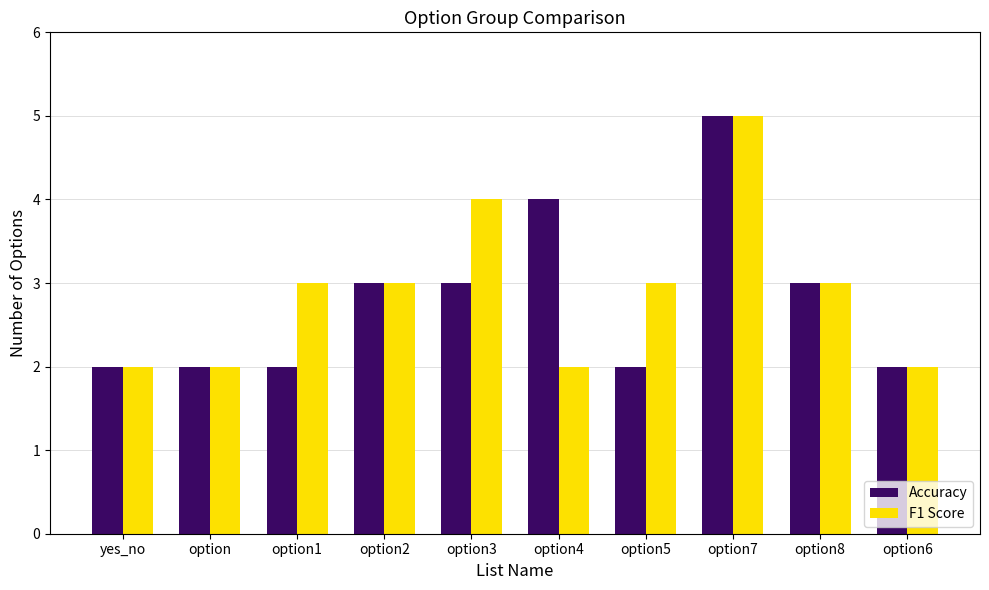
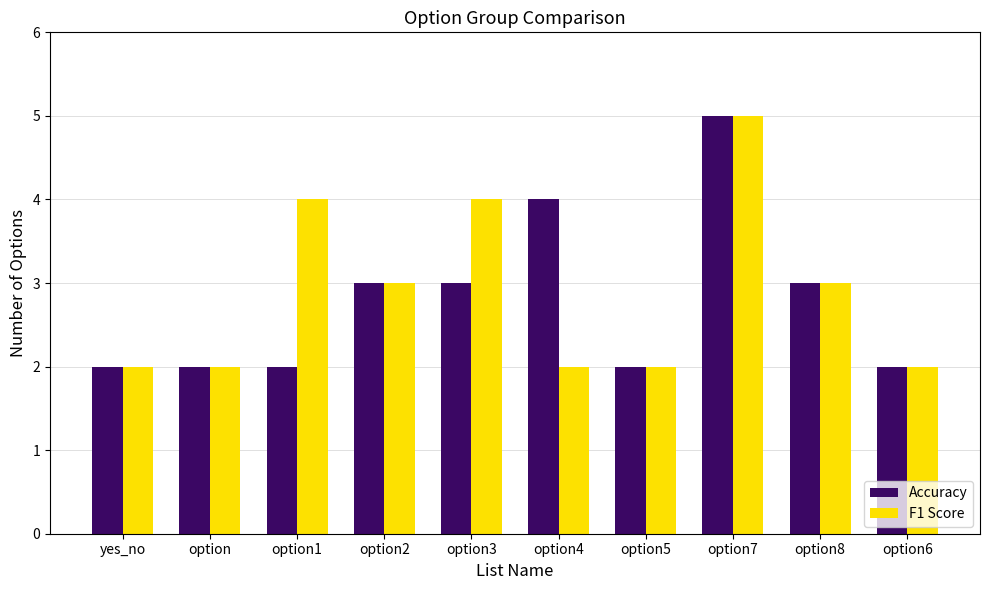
  {
    "Accuracy": {
      "yes_no": 2,
      "option": 2,
      "option1": 2,
      "option2": 3,
      "option3": 3,
      "option4": 4,
      "option5": 2,
      "option7": 5,
      "option8": 3,
      "option6": 2
    },
    "F1 Score": {
      "yes_no": 2,
      "option": 2,
-     "option1": 3,
+     "option1": 4,
      "option2": 3,
      "option3": 4,
      "option4": 2,
-     "option5": 3,
+     "option5": 2,
      "option7": 5,
      "option8": 3,
      "option6": 2
    }
  }
